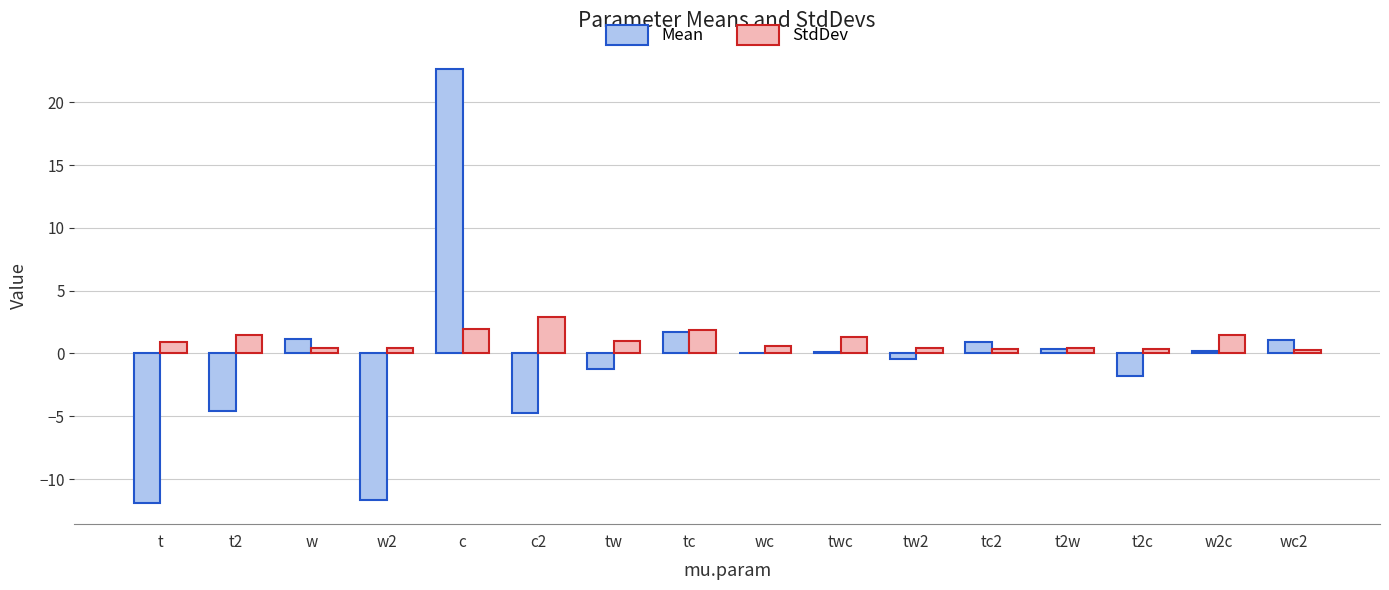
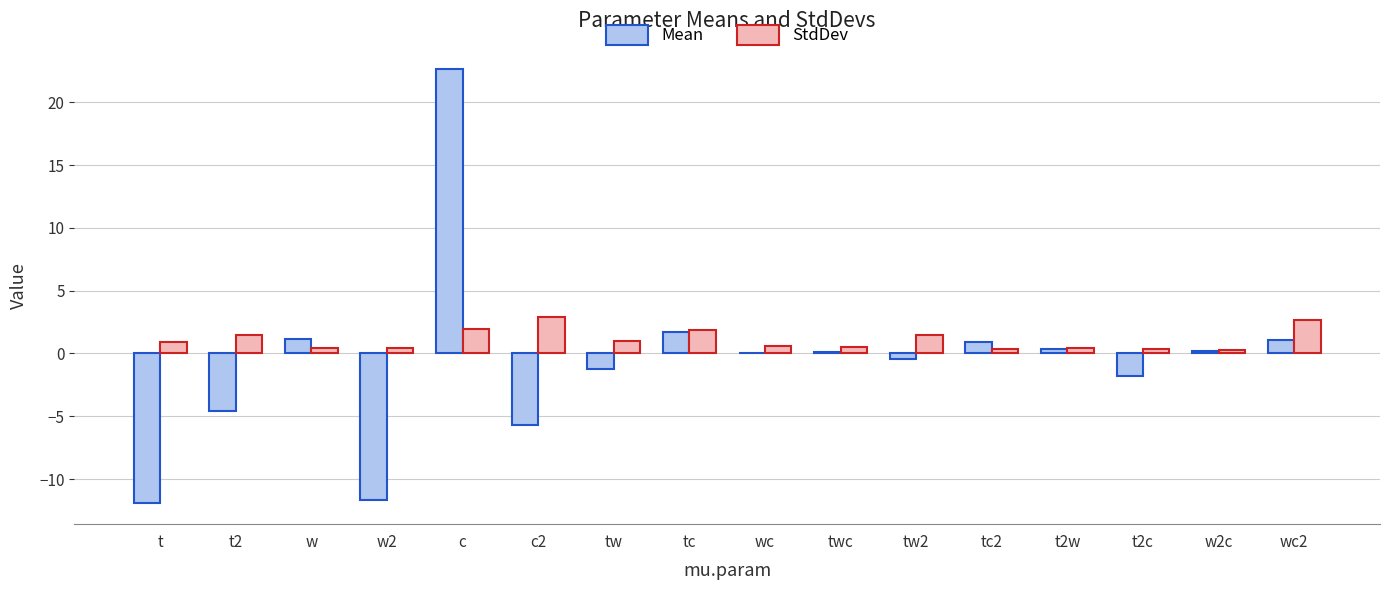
  {
    "Mean": {
      "t": -11.9,
      "t2": -4.6,
      "w": 1.2,
      "w2": -11.7,
      "c": 22.6,
-     "c2": -4.8,
+     "c2": -5.7,
      "tw": -1.2,
      "tc": 1.7,
      "tw2": -0.4,
      "tc2": 0.9,
      "t2w": 0.4,
      "t2c": -1.8,
      "wc2": 1.1
    },
    "StdDev": {
      "t": 0.9,
      "t2": 1.4,
      "w": 0.5,
      "w2": 0.4,
      "c": 1.9,
      "c2": 2.9,
      "tw": 1.0,
      "tc": 1.9,
      "wc": 0.6,
-     "twc": 1.3,
-     "tw2": 0.5,
+     "twc": 0.5,
+     "tw2": 1.5,
      "tc2": 0.4,
      "t2w": 0.5,
      "t2c": 0.4,
-     "w2c": 1.5,
-     "wc2": 0.3
+     "w2c": 0.3,
+     "wc2": 2.7
    }
  }
